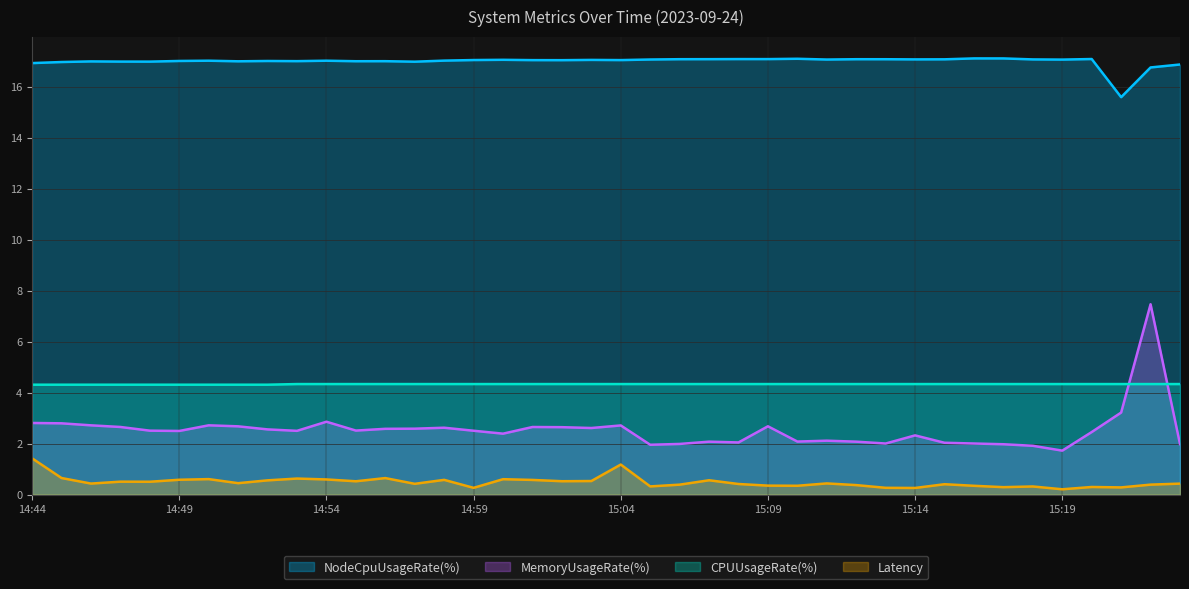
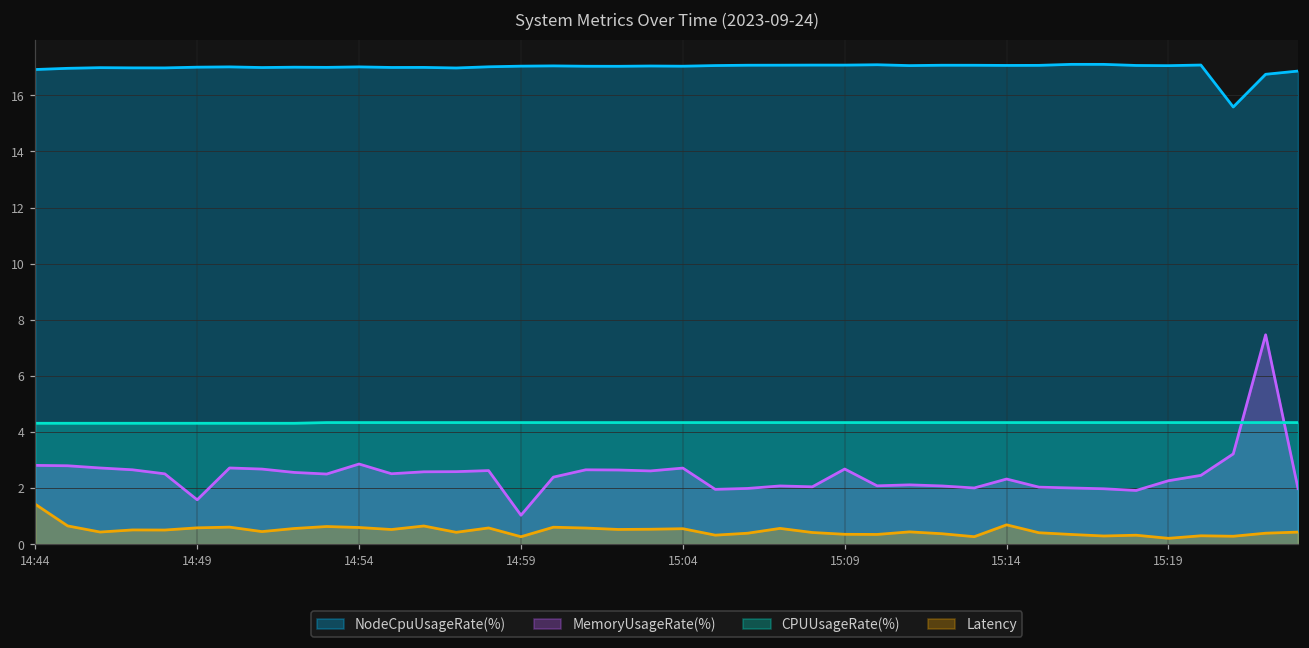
  {
    "MemoryUsageRate(%)": {
      "14:44": 2.8,
-     "14:49": 2.5,
+     "14:49": 1.6,
      "14:54": 2.9,
-     "14:59": 2.5,
+     "14:59": 1.0,
      "15:04": 2.7,
      "15:09": 2.7,
      "15:14": 2.3,
-     "15:19": 1.7
+     "15:19": 2.3
    },
    "Latency": {
      "14:44": 1.4,
      "14:49": 0.6,
      "14:54": 0.6,
      "14:59": 0.3,
-     "15:04": 1.2,
+     "15:04": 0.5,
      "15:09": 0.3,
-     "15:14": 0.3,
+     "15:14": 0.7,
      "15:19": 0.2
    }
  }
